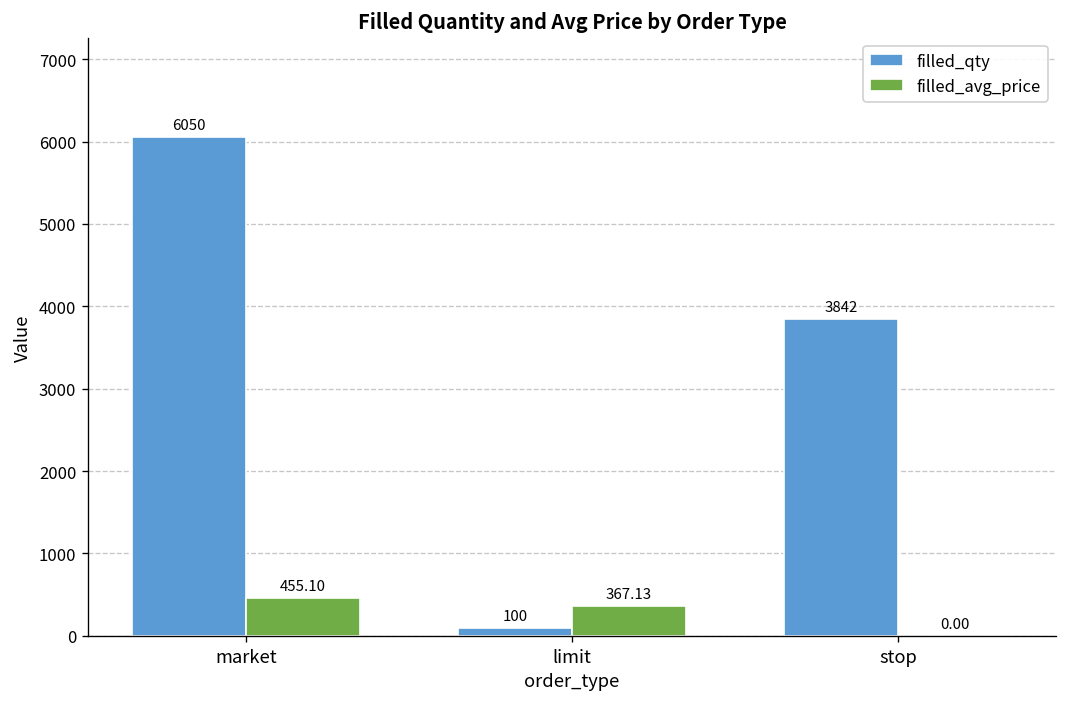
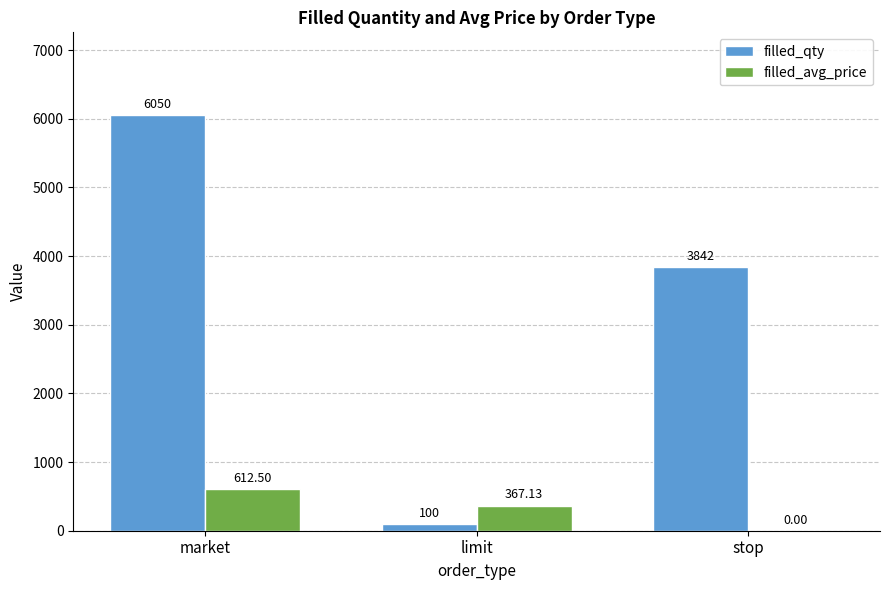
  {
    "filled_qty": {
      "market": 6050,
      "limit": 100,
      "stop": 3842
    },
    "filled_avg_price": {
-     "market": 455.10,
+     "market": 612.50,
      "limit": 367.13,
      "stop": 0.00
    }
  }
